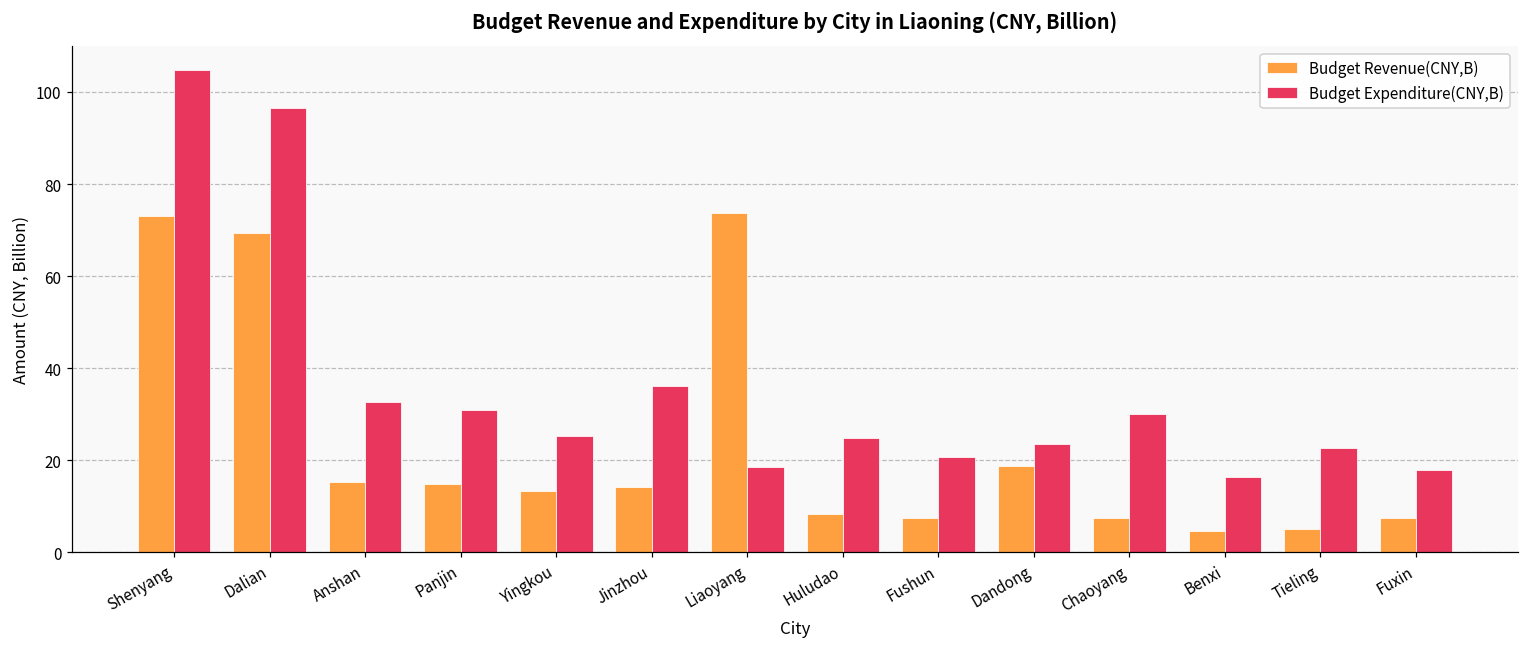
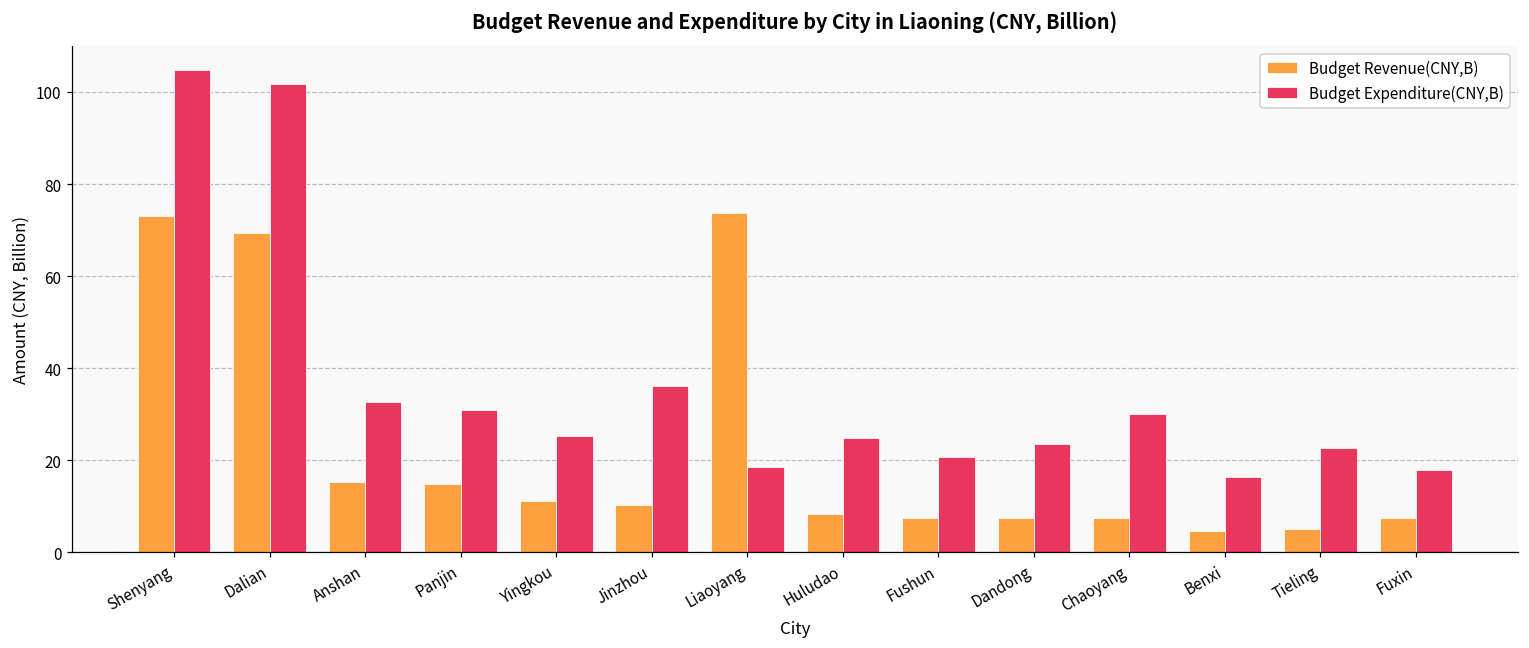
  {
    "Budget Revenue(CNY,B)": {
      "Shenyang": 73,
      "Dalian": 69,
      "Anshan": 15,
      "Panjin": 15,
-     "Yingkou": 13,
-     "Jinzhou": 14,
+     "Yingkou": 11,
+     "Jinzhou": 10,
      "Liaoyang": 74,
      "Huludao": 8,
      "Fushun": 8,
-     "Dandong": 19,
+     "Dandong": 8,
      "Chaoyang": 7,
      "Benxi": 5,
      "Tieling": 5,
      "Fuxin": 7
    },
    "Budget Expenditure(CNY,B)": {
      "Shenyang": 105,
-     "Dalian": 96,
+     "Dalian": 102,
      "Anshan": 33,
      "Panjin": 31,
      "Yingkou": 25,
      "Jinzhou": 36,
      "Liaoyang": 18,
      "Huludao": 25,
      "Fushun": 21,
      "Dandong": 24,
      "Chaoyang": 30,
      "Benxi": 16,
      "Tieling": 23,
      "Fuxin": 18
    }
  }
